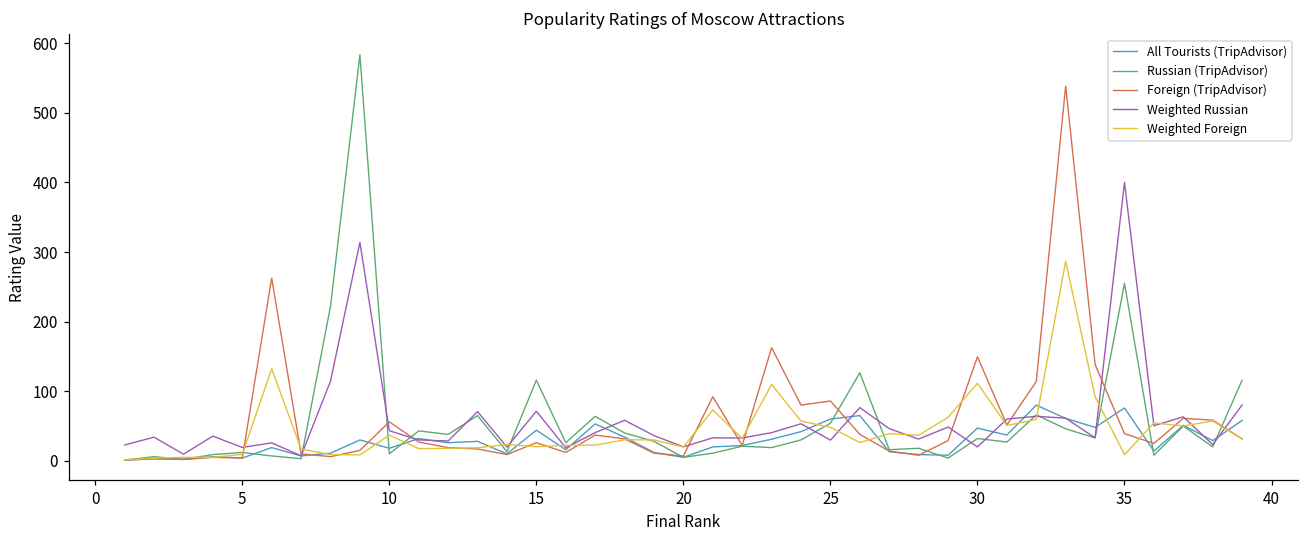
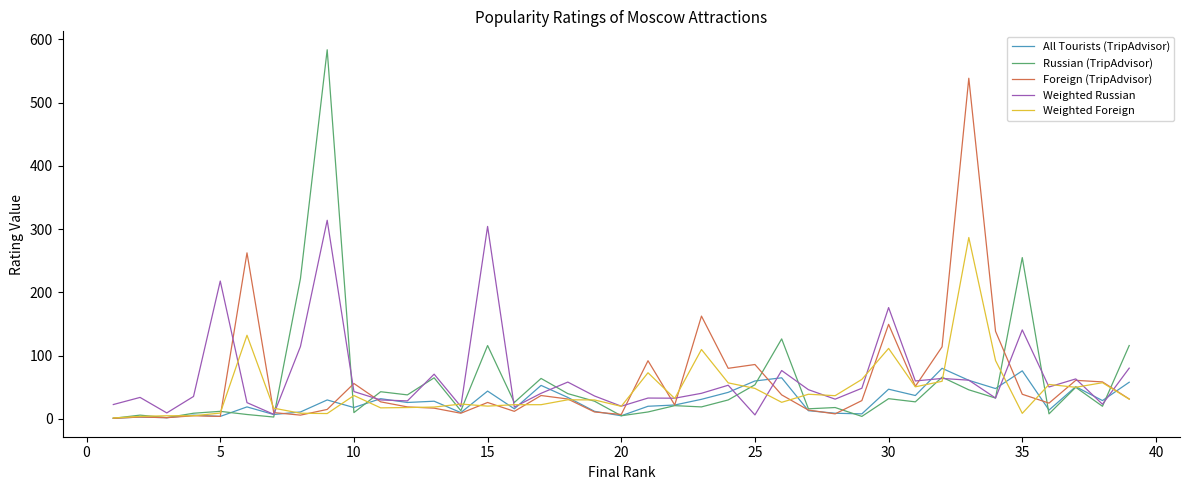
  {
    "All Tourists (TripAdvisor)": {
      "10": 20,
      "15": 40,
      "25": 60,
      "30": 50,
      "35": 80
    },
    "Russian (TripAdvisor)": {
      "10": 10,
      "15": 120,
      "25": 50,
      "30": 30,
      "35": 260
    },
    "Foreign (TripAdvisor)": {
      "10": 60,
      "15": 30,
      "25": 90,
      "30": 150,
      "35": 40
    },
    "Weighted Russian": {
-     "5": 20,
+     "5": 220,
      "10": 40,
-     "15": 70,
-     "25": 30,
-     "30": 20,
-     "35": 400
+     "15": 300,
+     "25": 10,
+     "30": 180,
+     "35": 140
    },
    "Weighted Foreign": {
      "10": 40,
      "15": 20,
      "25": 50,
      "30": 110,
      "35": 10
    }
  }
